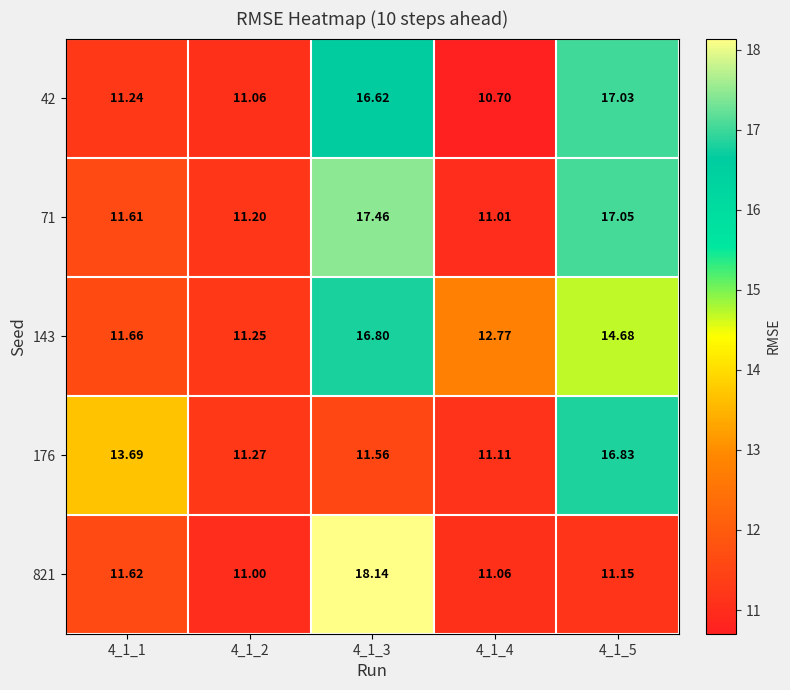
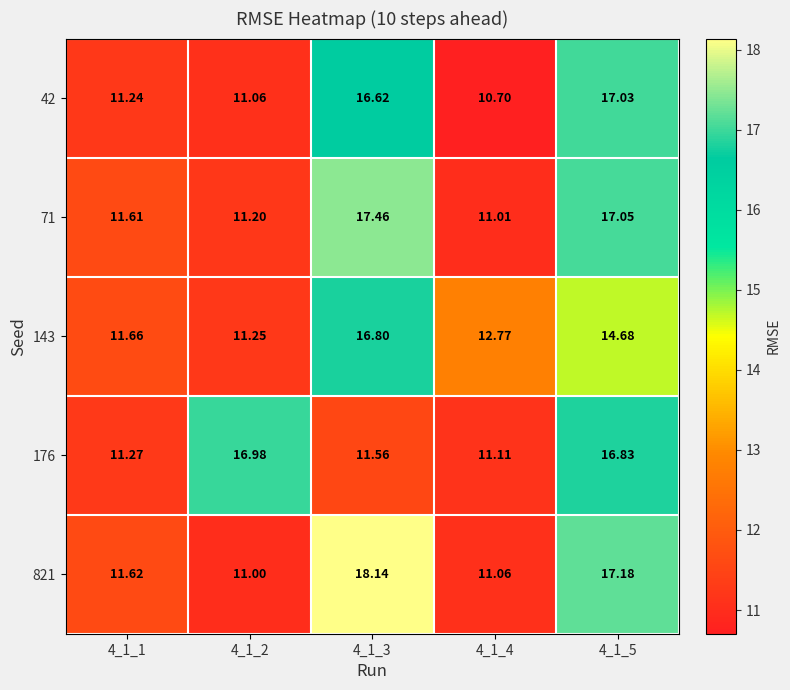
  {
    "42": {
      "4_1_1": 11.24,
      "4_1_2": 11.06,
      "4_1_3": 16.62,
      "4_1_4": 10.70,
      "4_1_5": 17.03
    },
    "71": {
      "4_1_1": 11.61,
      "4_1_2": 11.20,
      "4_1_3": 17.46,
      "4_1_4": 11.01,
      "4_1_5": 17.05
    },
    "143": {
      "4_1_1": 11.66,
      "4_1_2": 11.25,
      "4_1_3": 16.80,
      "4_1_4": 12.77,
      "4_1_5": 14.68
    },
    "176": {
-     "4_1_1": 13.69,
-     "4_1_2": 11.27,
+     "4_1_1": 11.27,
+     "4_1_2": 16.98,
      "4_1_3": 11.56,
      "4_1_4": 11.11,
      "4_1_5": 16.83
    },
    "821": {
      "4_1_1": 11.62,
      "4_1_2": 11.00,
      "4_1_3": 18.14,
      "4_1_4": 11.06,
-     "4_1_5": 11.15
+     "4_1_5": 17.18
    }
  }
